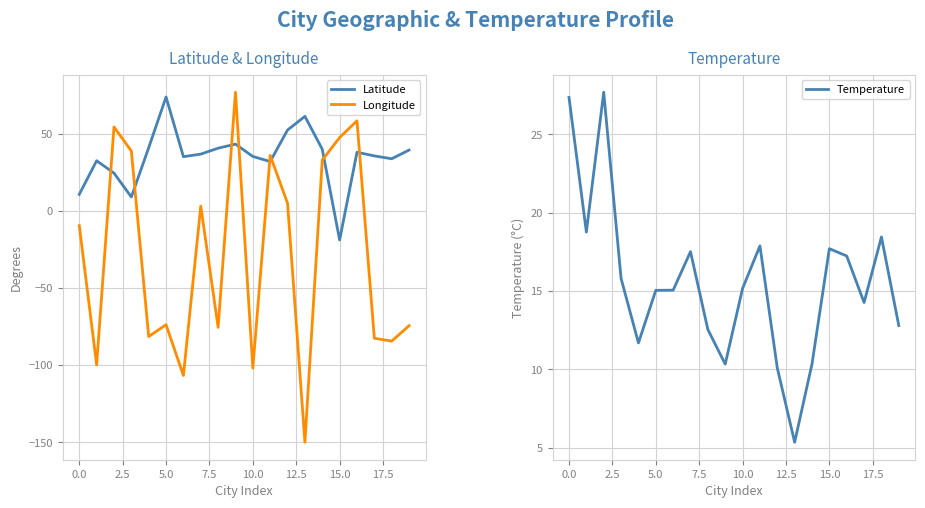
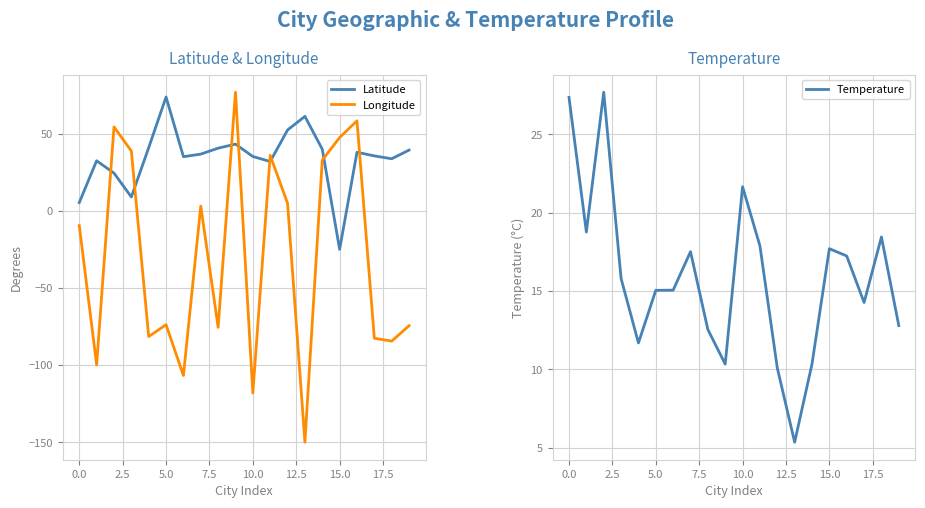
  {
    "Latitude & Longitude": {
      "Latitude": {
-       "0.0": 11,
+       "0.0": 5,
        "5.0": 74,
        "10.0": 35,
-       "15.0": -19
+       "15.0": -25
      },
      "Longitude": {
        "0.0": -10,
        "5.0": -74,
-       "10.0": -102,
+       "10.0": -118,
        "15.0": 48
      }
    },
    "Temperature": {
      "0.0": 27.4,
      "5.0": 15.0,
-     "10.0": 15.2,
+     "10.0": 21.7,
      "15.0": 17.7
    }
  }
